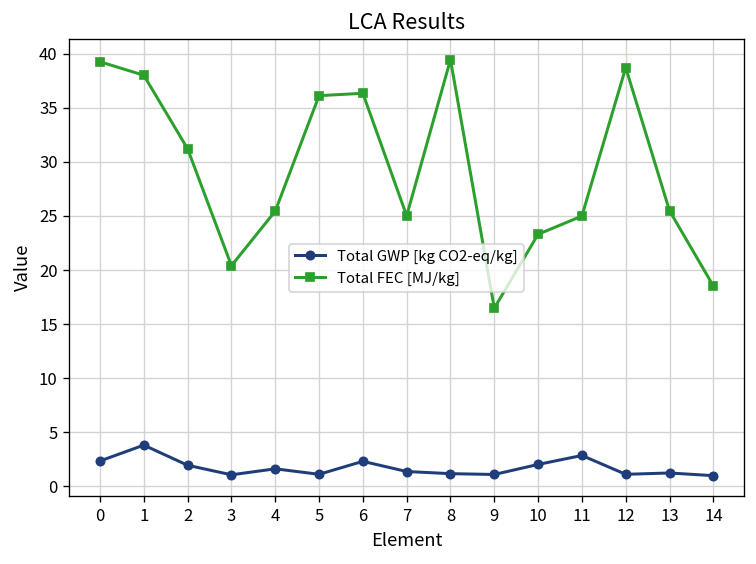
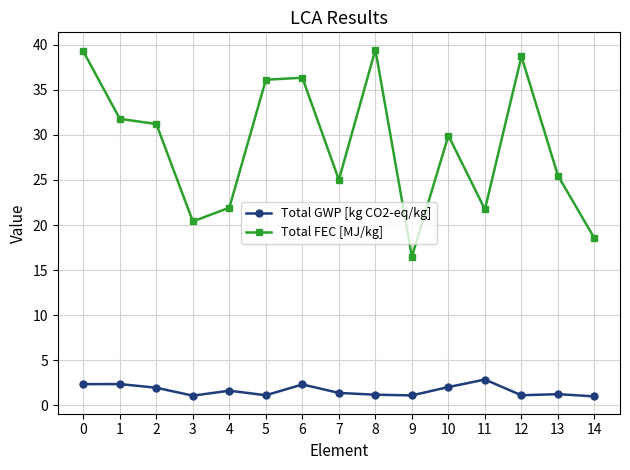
  {
    "Total GWP [kg CO2-eq/kg]": {
      "0": 2,
-     "1": 4,
+     "1": 2,
      "2": 2,
      "3": 1,
      "4": 2,
      "5": 1,
      "6": 2,
      "7": 1,
      "8": 1,
      "9": 1,
      "10": 2,
      "11": 3,
      "12": 1,
      "13": 1,
      "14": 1
    },
    "Total FEC [MJ/kg]": {
      "0": 39,
-     "1": 38,
+     "1": 32,
      "2": 31,
      "3": 20,
-     "4": 25,
+     "4": 22,
      "5": 36,
      "6": 36,
      "7": 25,
      "8": 39,
      "9": 16,
-     "10": 23,
-     "11": 25,
+     "10": 30,
+     "11": 22,
      "12": 39,
      "13": 25,
      "14": 19
    }
  }
